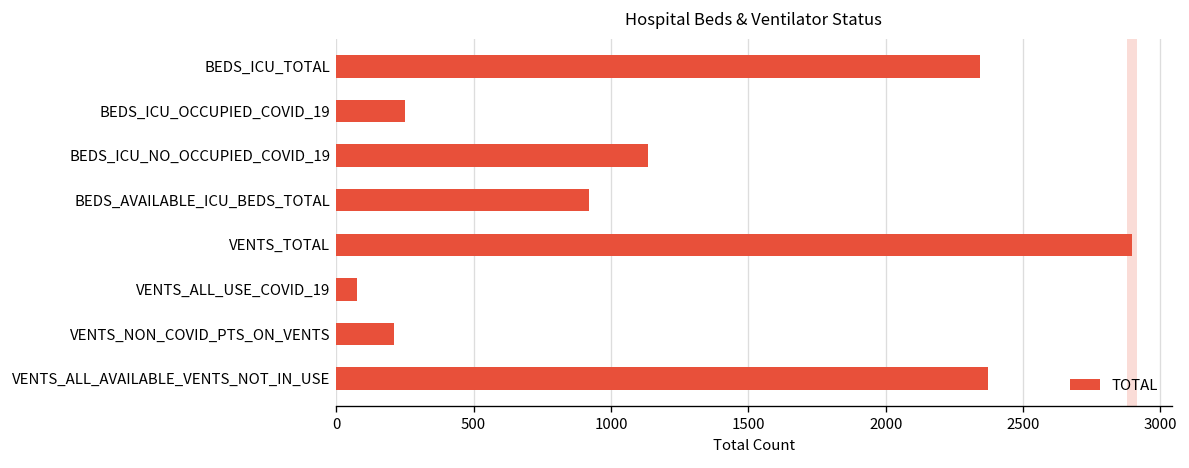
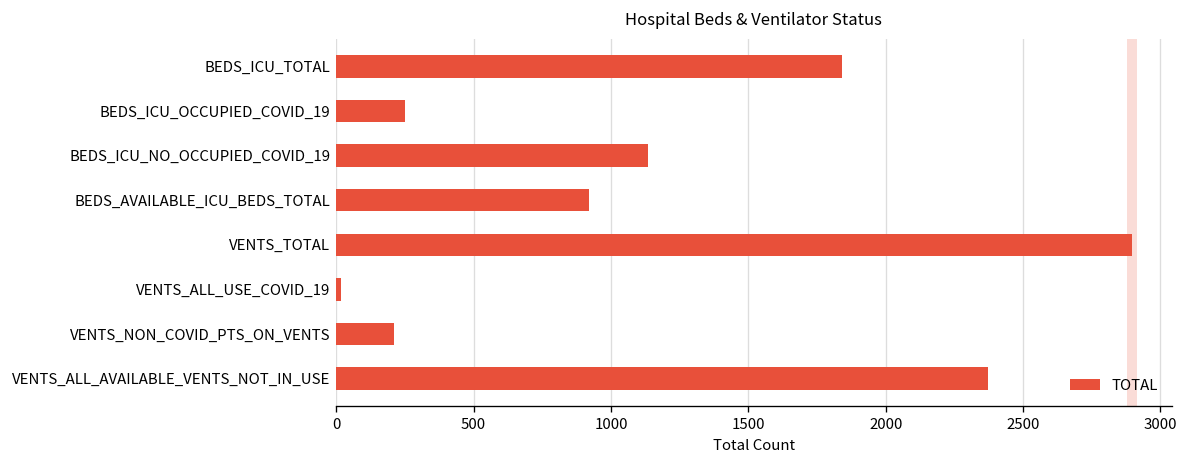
  {
-   "BEDS_ICU_TOTAL": 2340,
+   "BEDS_ICU_TOTAL": 1840,
    "BEDS_ICU_OCCUPIED_COVID_19": 250,
    "BEDS_ICU_NO_OCCUPIED_COVID_19": 1140,
    "BEDS_AVAILABLE_ICU_BEDS_TOTAL": 920,
    "VENTS_TOTAL": 2900,
-   "VENTS_ALL_USE_COVID_19": 80,
+   "VENTS_ALL_USE_COVID_19": 20,
    "VENTS_NON_COVID_PTS_ON_VENTS": 210,
    "VENTS_ALL_AVAILABLE_VENTS_NOT_IN_USE": 2370
  }
